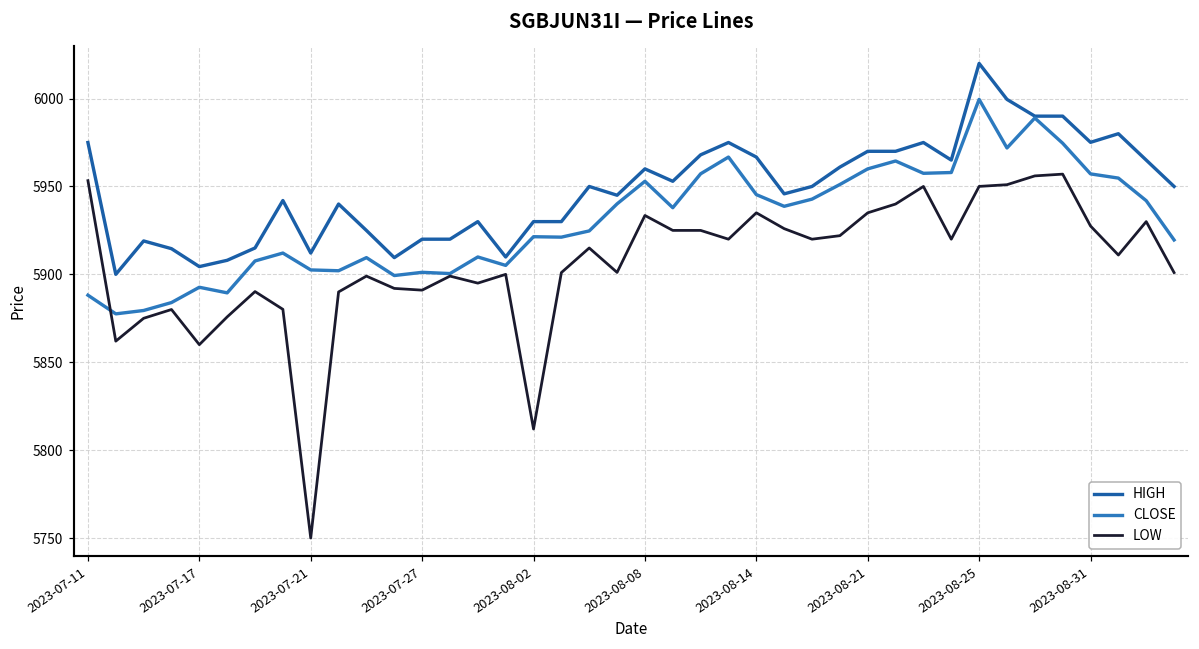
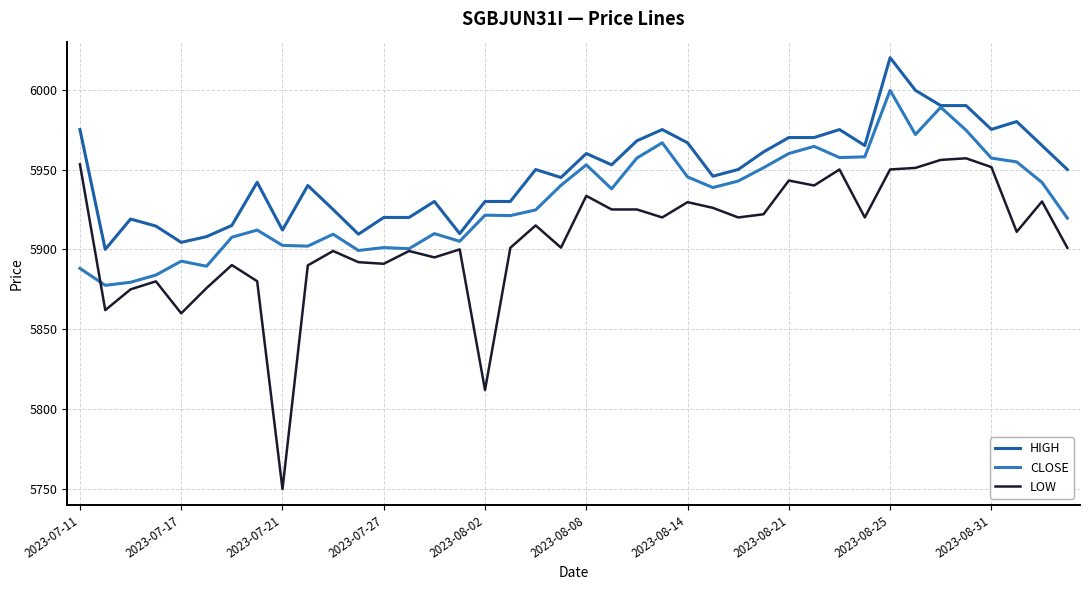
  {
    "LOW": {
      "2023-07-11": 5953,
      "2023-07-17": 5860,
      "2023-07-21": 5750,
      "2023-07-27": 5891,
      "2023-08-02": 5812,
      "2023-08-08": 5934,
-     "2023-08-14": 5935,
-     "2023-08-21": 5935,
+     "2023-08-14": 5930,
+     "2023-08-21": 5943,
      "2023-08-25": 5950,
-     "2023-08-31": 5928
+     "2023-08-31": 5952
    }
  }
